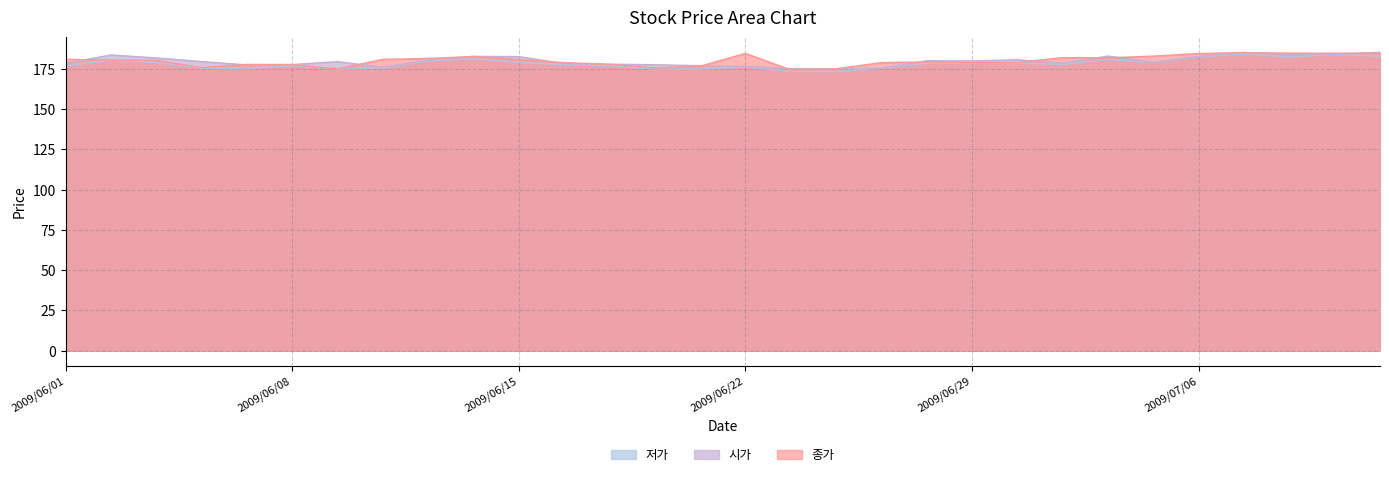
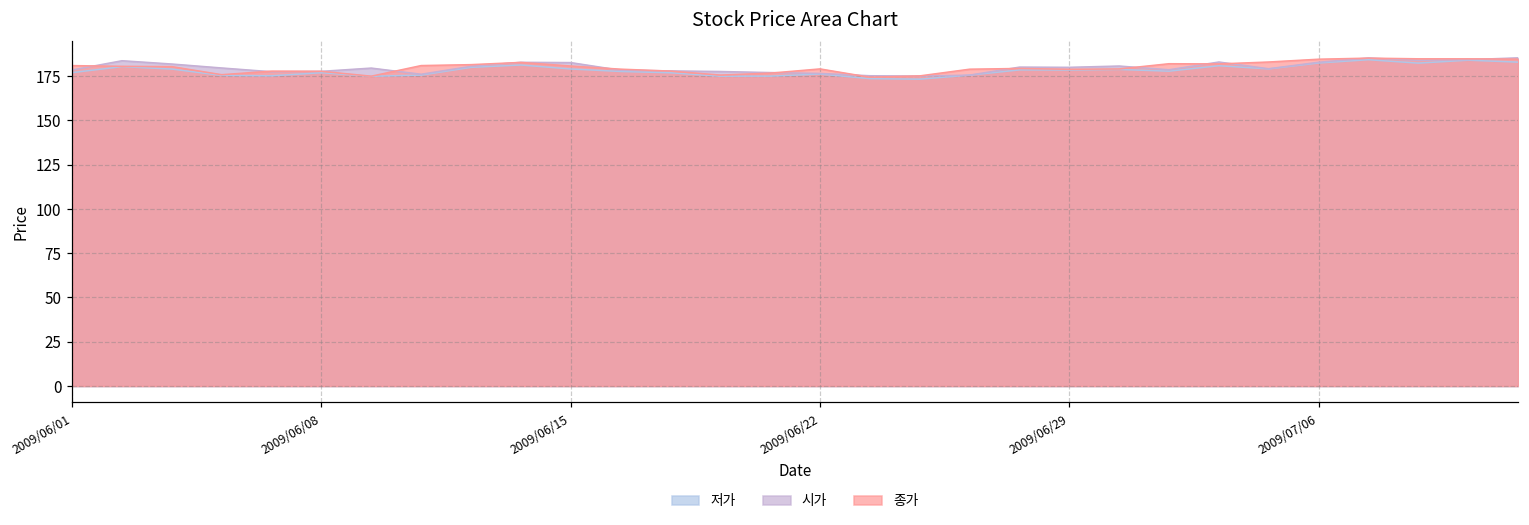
  {
    "종가": {
      "2009/06/01": 181,
      "2009/06/15": 181,
-     "2009/06/22": 185,
+     "2009/06/22": 179,
      "2009/07/06": 185
    }
  }
